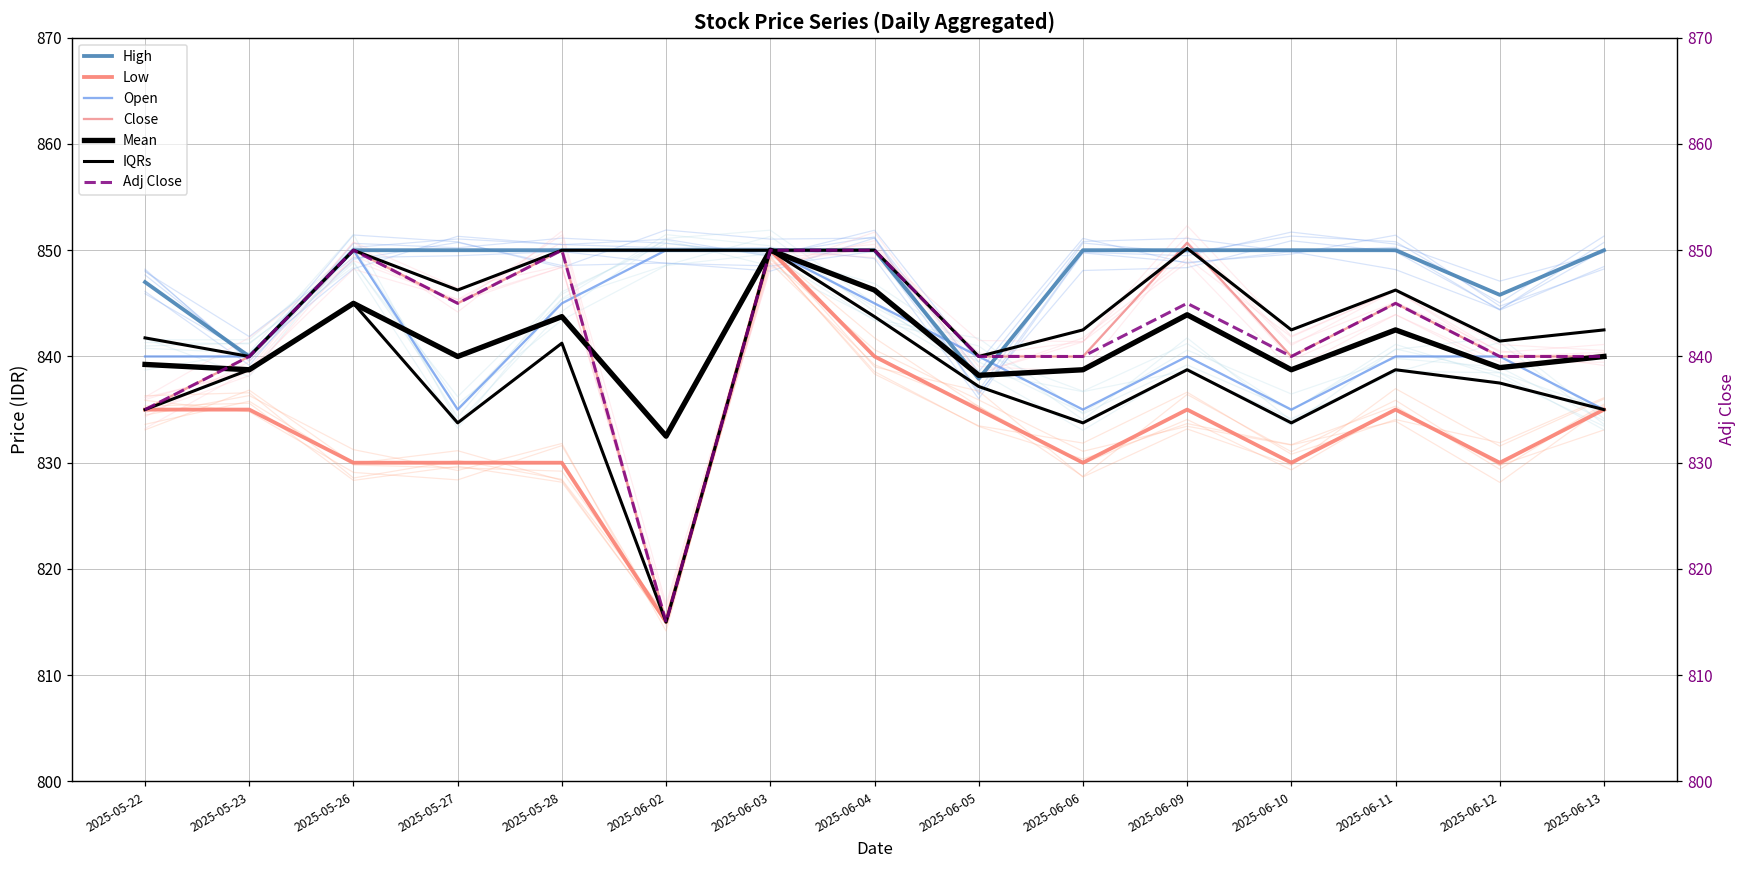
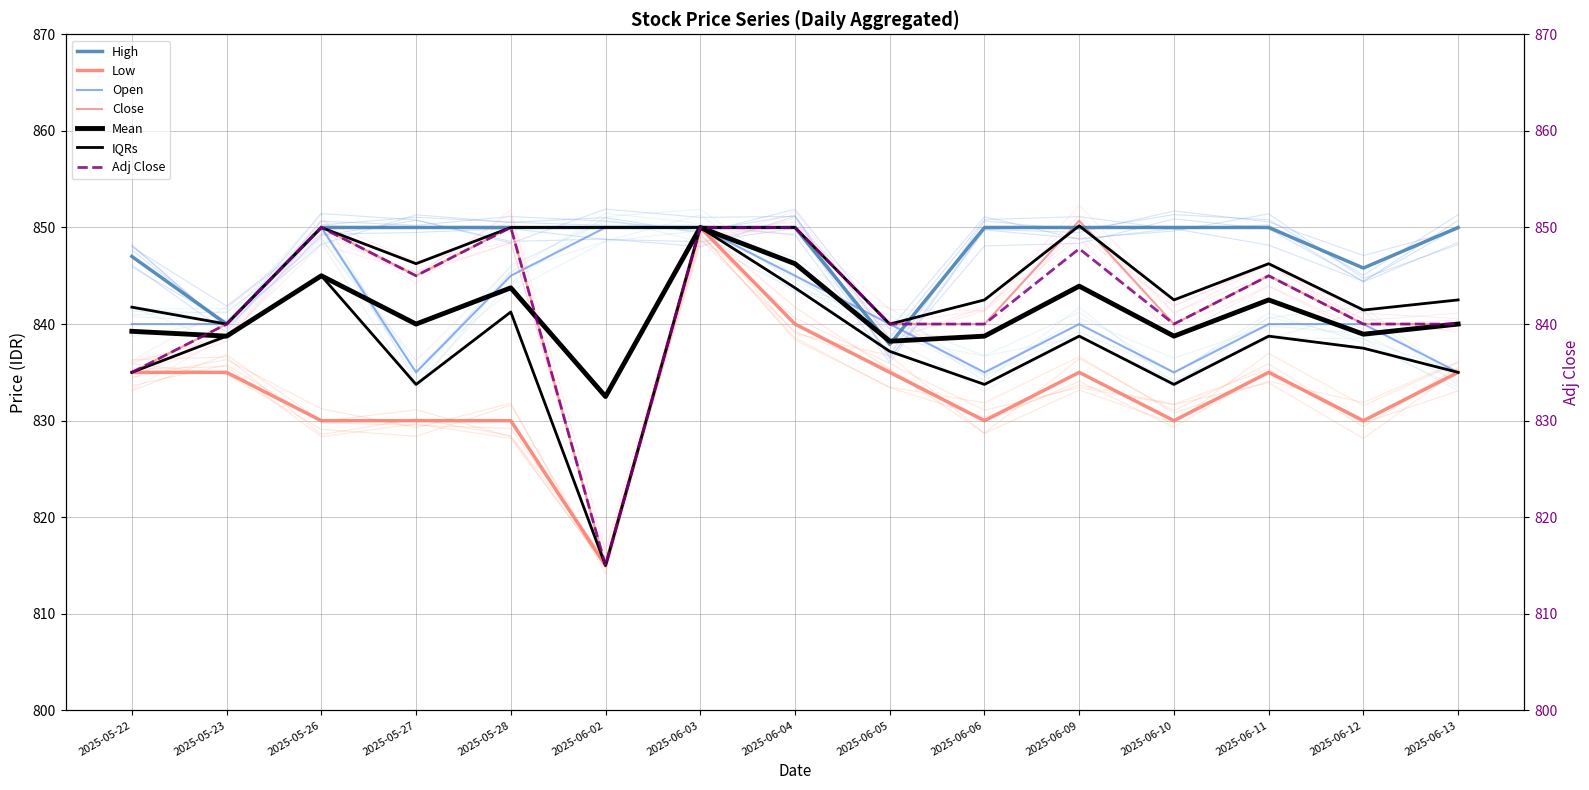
  {
    "High": {
      "2025-05-22": 847,
      "2025-06-05": 838,
      "2025-06-12": 846
    },
    "Adj Close": {
      "2025-05-22": 835,
      "2025-05-23": 840,
      "2025-05-26": 850,
      "2025-05-27": 845,
      "2025-05-28": 850,
      "2025-06-02": 815,
      "2025-06-03": 850,
      "2025-06-04": 850,
      "2025-06-05": 840,
      "2025-06-06": 840,
-     "2025-06-09": 845,
+     "2025-06-09": 848,
      "2025-06-10": 840,
      "2025-06-11": 845,
      "2025-06-12": 840,
      "2025-06-13": 840
    }
  }
